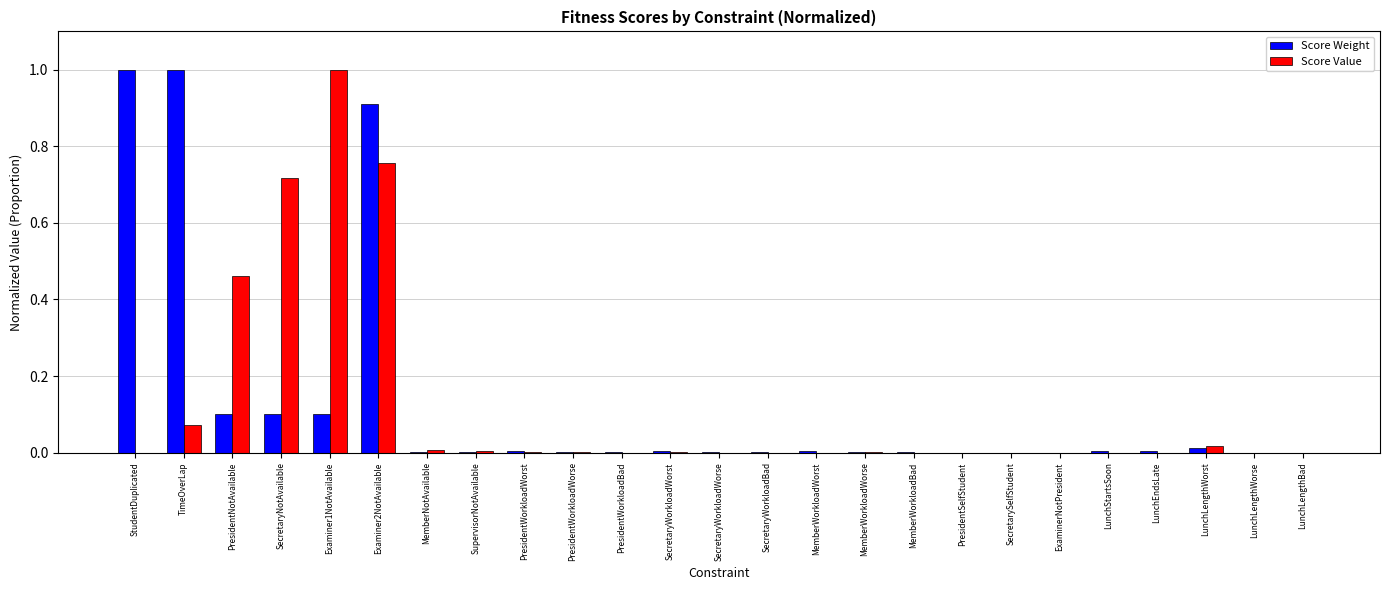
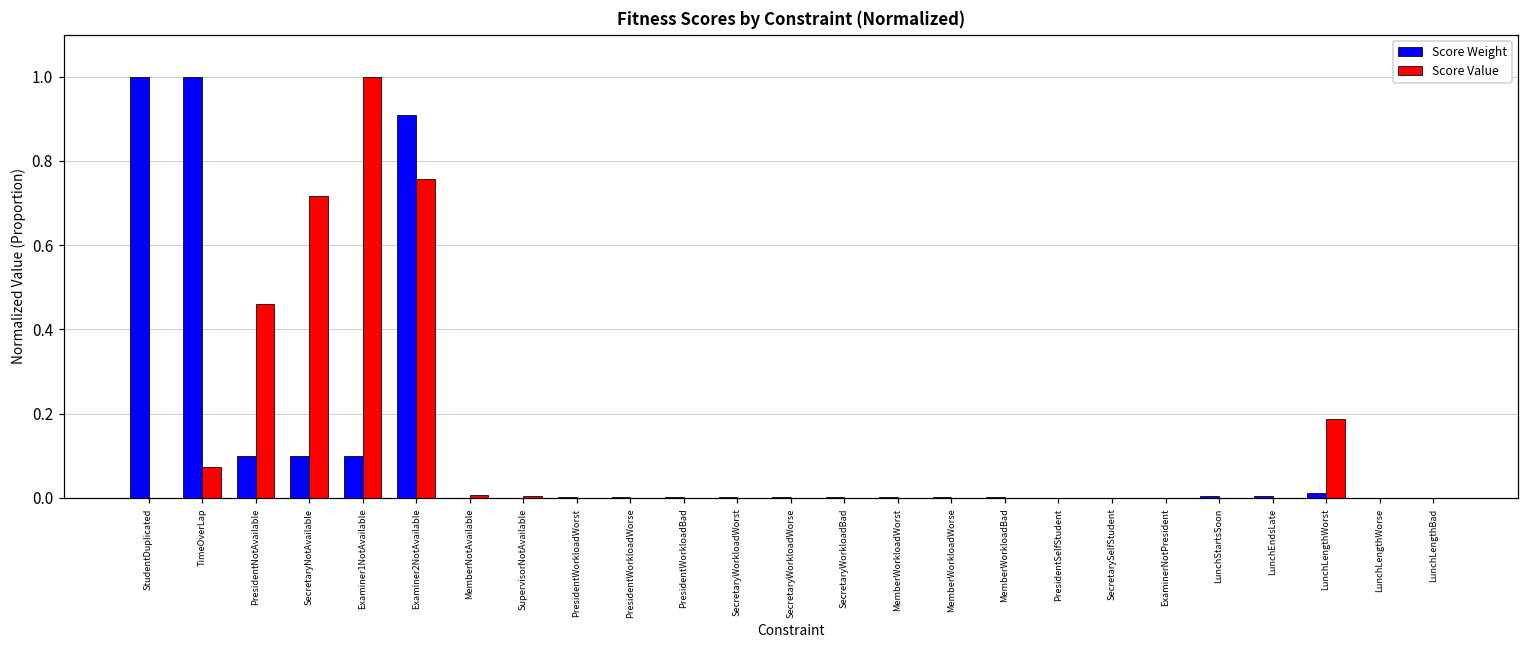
  {
    "Score Weight": {
      "StudentDuplicated": 1.00,
      "TimeOverLap": 1.00,
      "PresidentNotAvailable": 0.10,
      "SecretaryNotAvailable": 0.10,
      "Examiner1NotAvailable": 0.10,
      "Examiner2NotAvailable": 0.91,
      "LunchLengthWorst": 0.01
    },
    "Score Value": {
      "StudentDuplicated": 0.00,
      "TimeOverLap": 0.07,
      "PresidentNotAvailable": 0.46,
      "SecretaryNotAvailable": 0.72,
      "Examiner1NotAvailable": 1.00,
      "Examiner2NotAvailable": 0.76,
      "LunchStartsSoon": 0.00,
      "LunchEndsLate": 0.00,
-     "LunchLengthWorst": 0.02,
+     "LunchLengthWorst": 0.19,
      "LunchLengthWorse": 0.00
    }
  }
